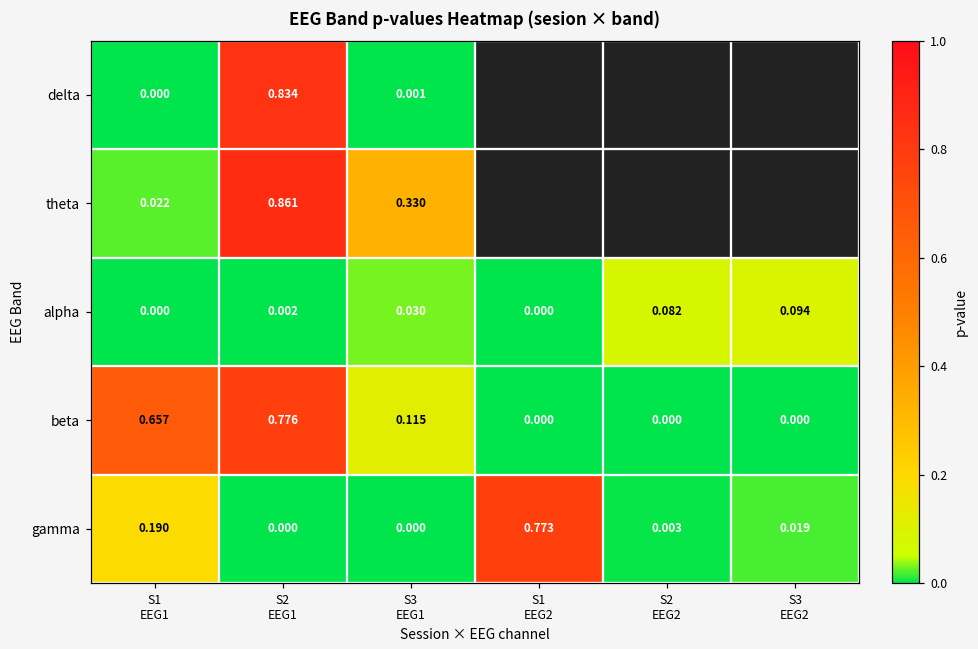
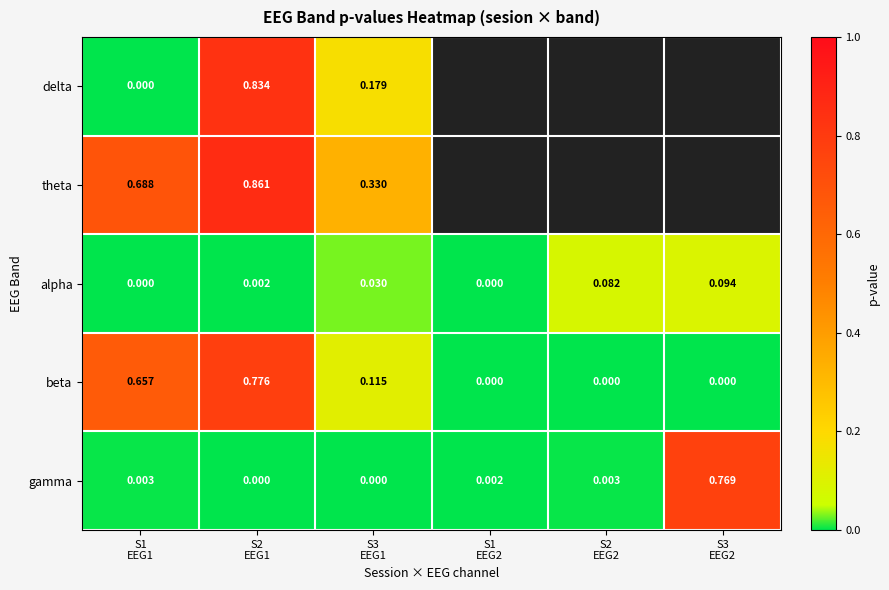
  {
    "delta": {
      "S1 EEG1": 0.000,
      "S2 EEG1": 0.834,
-     "S3 EEG1": 0.001
+     "S3 EEG1": 0.179
    },
    "theta": {
-     "S1 EEG1": 0.022,
+     "S1 EEG1": 0.688,
      "S2 EEG1": 0.861,
      "S3 EEG1": 0.330
    },
    "alpha": {
      "S1 EEG1": 0.000,
      "S2 EEG1": 0.002,
      "S3 EEG1": 0.030,
      "S1 EEG2": 0.000,
      "S2 EEG2": 0.082,
      "S3 EEG2": 0.094
    },
    "beta": {
      "S1 EEG1": 0.657,
      "S2 EEG1": 0.776,
      "S3 EEG1": 0.115,
      "S1 EEG2": 0.000,
      "S2 EEG2": 0.000,
      "S3 EEG2": 0.000
    },
    "gamma": {
-     "S1 EEG1": 0.190,
+     "S1 EEG1": 0.003,
      "S2 EEG1": 0.000,
      "S3 EEG1": 0.000,
-     "S1 EEG2": 0.773,
+     "S1 EEG2": 0.002,
      "S2 EEG2": 0.003,
-     "S3 EEG2": 0.019
+     "S3 EEG2": 0.769
    }
  }
